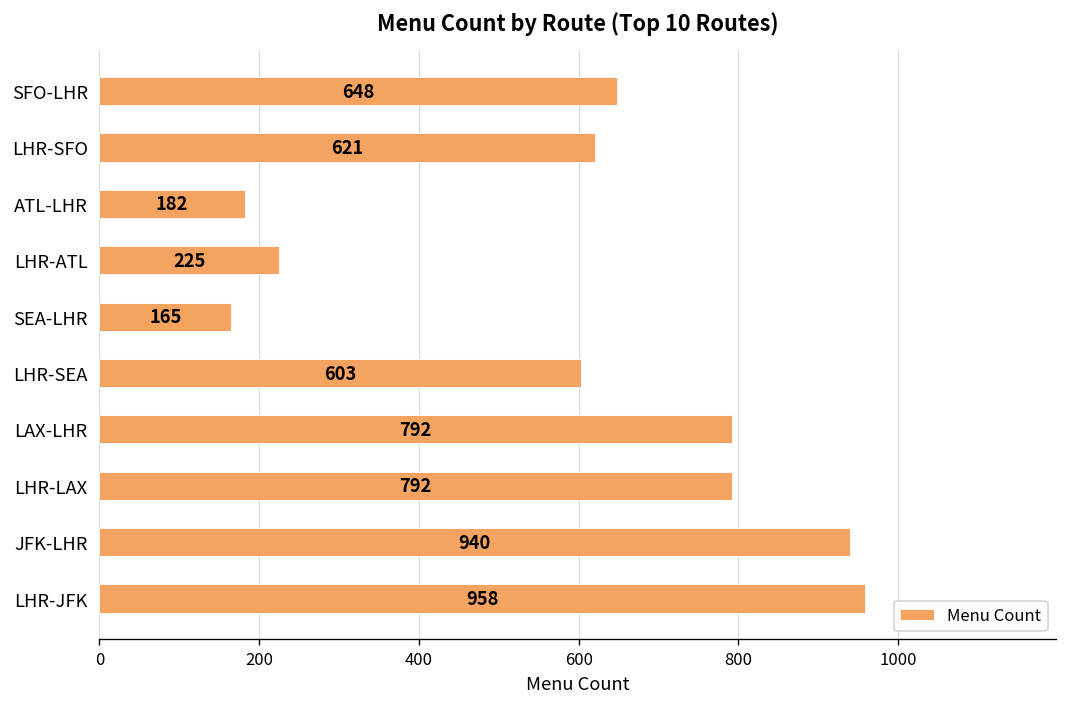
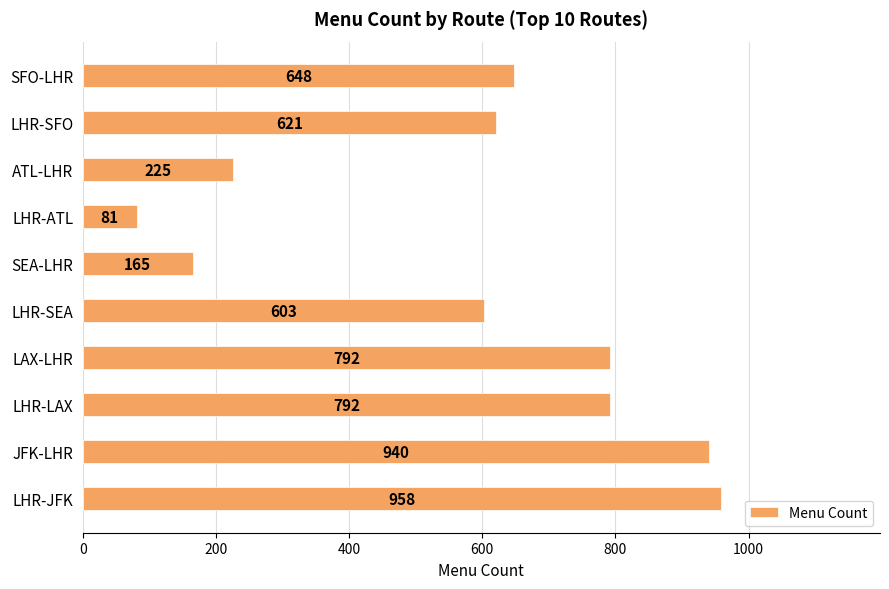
  {
    "SFO-LHR": 648,
    "LHR-SFO": 621,
-   "ATL-LHR": 182,
-   "LHR-ATL": 225,
+   "ATL-LHR": 225,
+   "LHR-ATL": 81,
    "SEA-LHR": 165,
    "LHR-SEA": 603,
    "LAX-LHR": 792,
    "LHR-LAX": 792,
    "JFK-LHR": 940,
    "LHR-JFK": 958
  }
